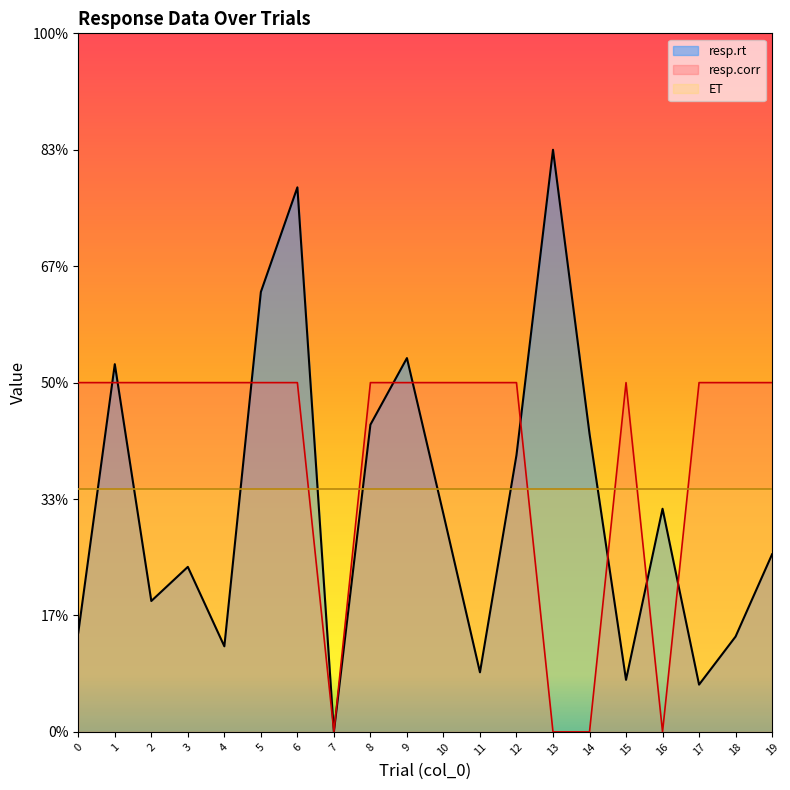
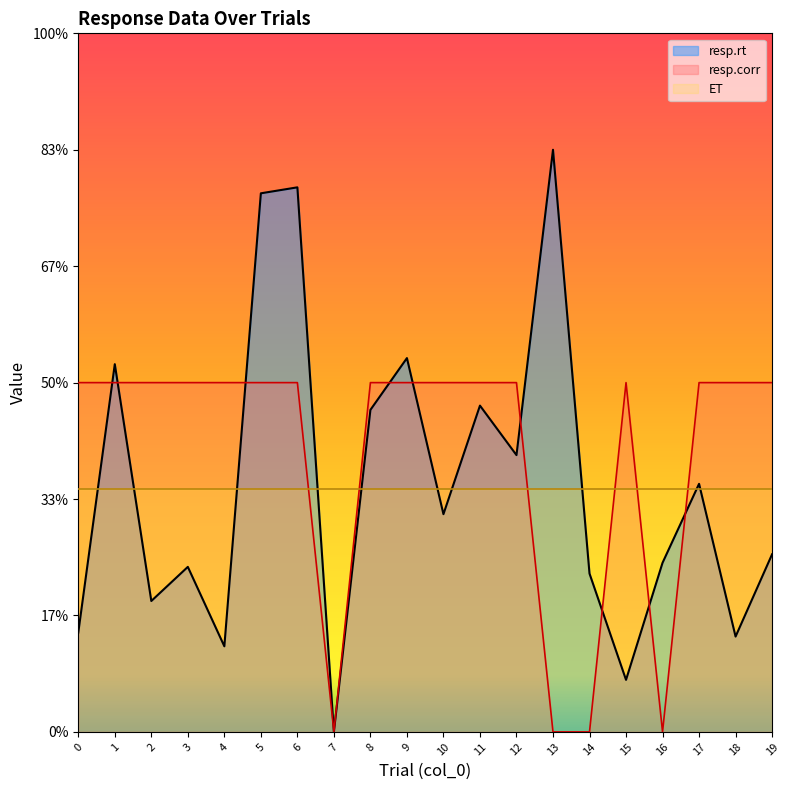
  {
    "resp.rt": {
      "0": "14%",
      "1": "53%",
      "2": "19%",
      "3": "24%",
      "4": "12%",
-     "5": "63%",
+     "5": "77%",
      "6": "78%",
-     "8": "44%",
+     "8": "46%",
      "9": "54%",
      "10": "31%",
-     "11": "9%",
+     "11": "47%",
      "12": "40%",
      "13": "83%",
-     "14": "43%",
+     "14": "23%",
      "15": "7%",
-     "16": "32%",
-     "17": "7%",
+     "16": "24%",
+     "17": "36%",
      "18": "14%",
      "19": "25%"
    },
    "resp.corr": {
      "0": "50%",
      "1": "50%",
      "2": "50%",
      "3": "50%",
      "4": "50%",
      "5": "50%",
      "6": "50%",
      "8": "50%",
      "9": "50%",
      "10": "50%",
      "11": "50%",
      "12": "50%",
      "13": "0%",
      "14": "0%",
      "15": "50%",
      "16": "0%",
      "17": "50%",
      "18": "50%",
      "19": "50%"
    },
    "ET": {
      "0": "35%",
      "1": "35%",
      "2": "35%",
      "3": "35%",
      "4": "35%",
      "5": "35%",
      "6": "35%",
      "7": "35%",
      "8": "35%",
      "9": "35%",
      "10": "35%",
      "11": "35%",
      "12": "35%",
      "13": "35%",
      "14": "35%",
      "15": "35%",
      "16": "35%",
      "17": "35%",
      "18": "35%",
      "19": "35%"
    }
  }
